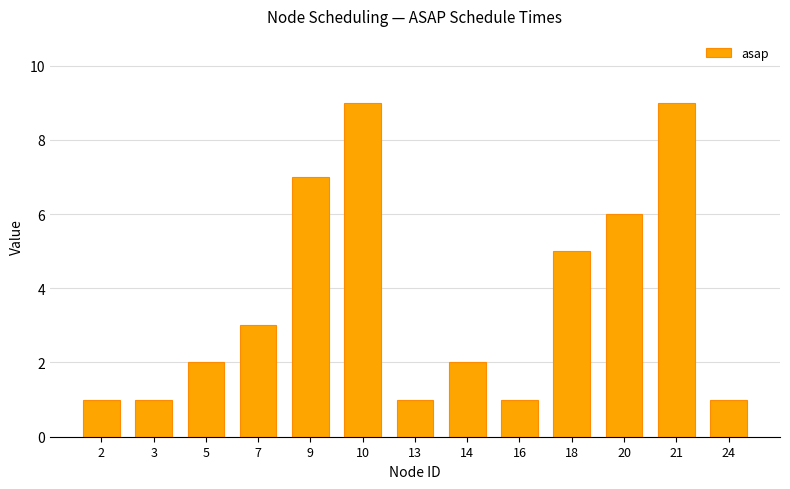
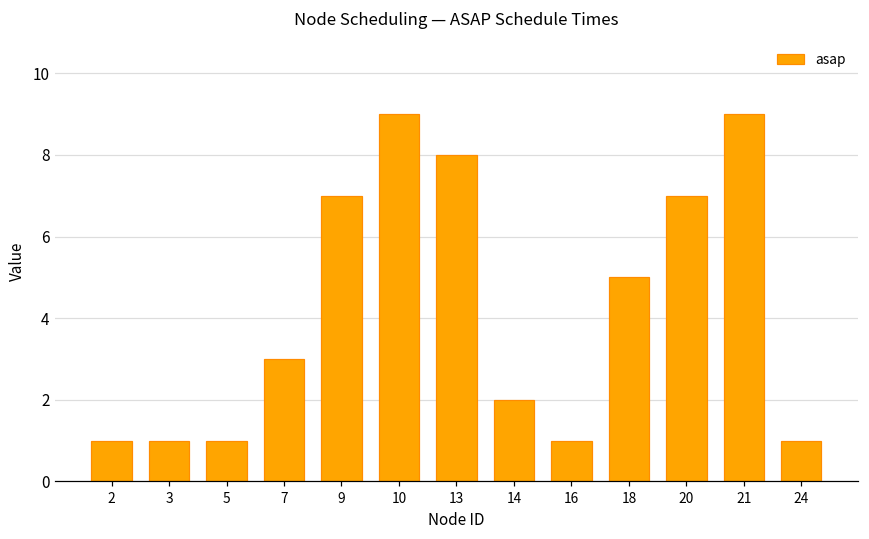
  {
    "2": 1,
    "3": 1,
-   "5": 2,
+   "5": 1,
    "7": 3,
    "9": 7,
    "10": 9,
-   "13": 1,
+   "13": 8,
    "14": 2,
    "16": 1,
    "18": 5,
-   "20": 6,
+   "20": 7,
    "21": 9,
    "24": 1
  }
